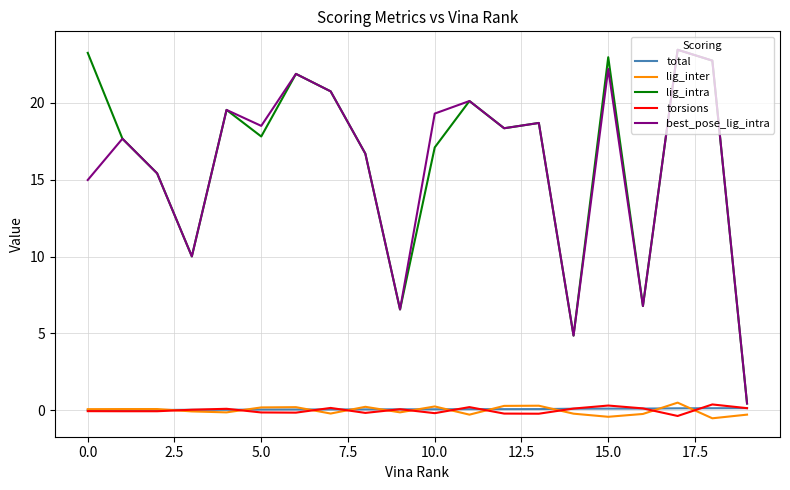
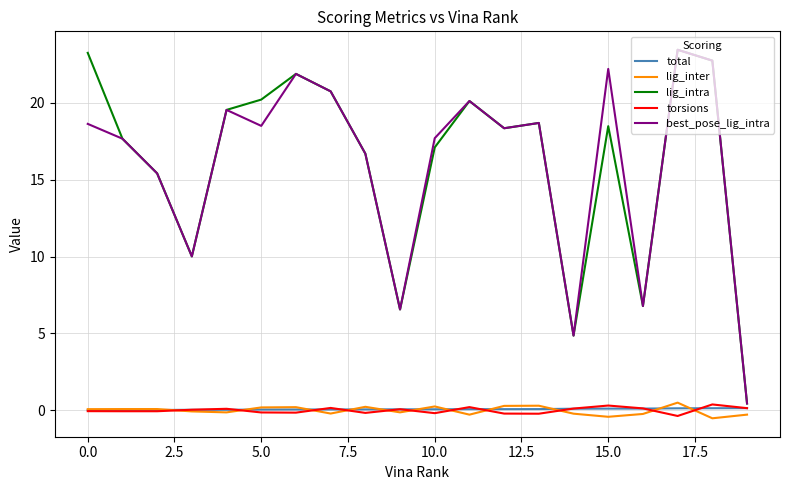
  {
    "total": {
      "10.0": 0.1,
      "15.0": 0.1
    },
    "lig_inter": {
      "10.0": 0.3,
      "15.0": -0.4
    },
    "lig_intra": {
      "0.0": 23.3,
-     "5.0": 17.8,
+     "5.0": 20.2,
      "10.0": 17.1,
-     "15.0": 23.0
+     "15.0": 18.5
    },
    "torsions": {
      "5.0": -0.1,
      "10.0": -0.2,
      "15.0": 0.3
    },
    "best_pose_lig_intra": {
-     "0.0": 15.0,
+     "0.0": 18.6,
      "5.0": 18.5,
-     "10.0": 19.3,
+     "10.0": 17.7,
      "15.0": 22.2
    }
  }
